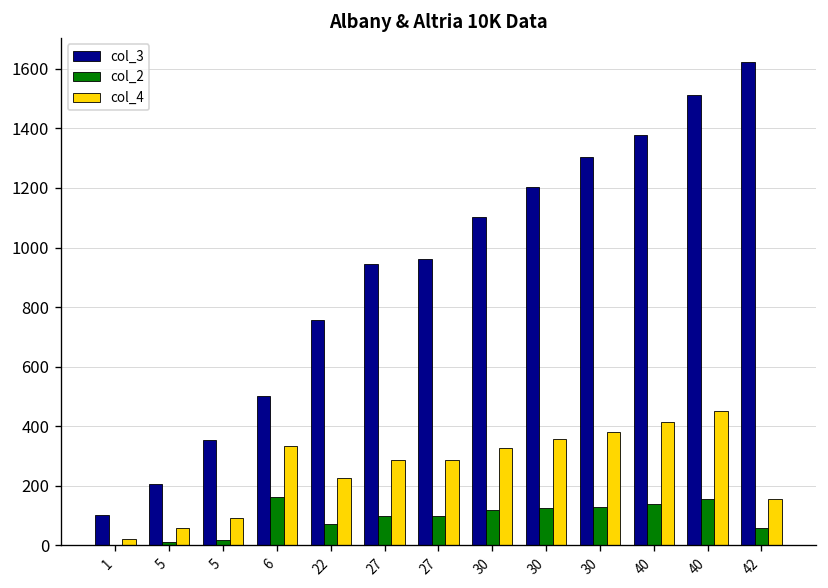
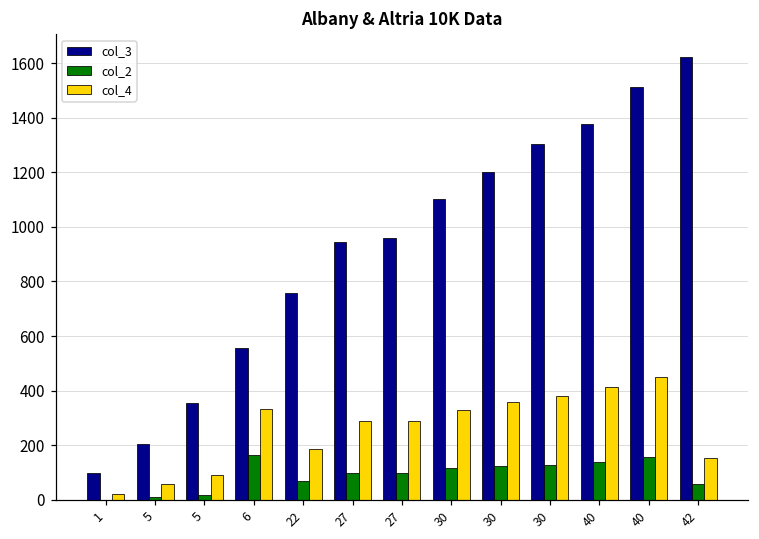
  {
    "col_3": {
      "1": 100,
-     "6": 500,
+     "6": 560,
      "22": 760,
      "42": 1620
    },
    "col_2": {
      "6": 160,
      "22": 70,
      "42": 60
    },
    "col_4": {
      "1": 20,
      "6": 330,
-     "22": 230,
+     "22": 190,
      "42": 150
    }
  }
